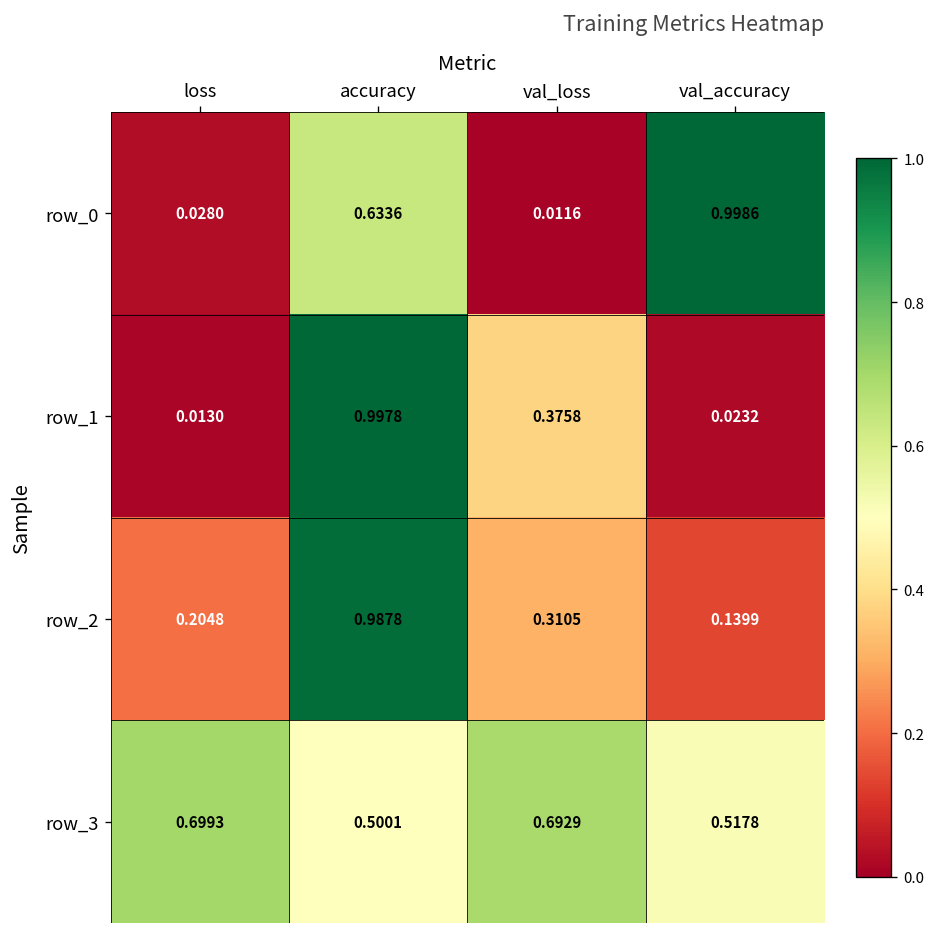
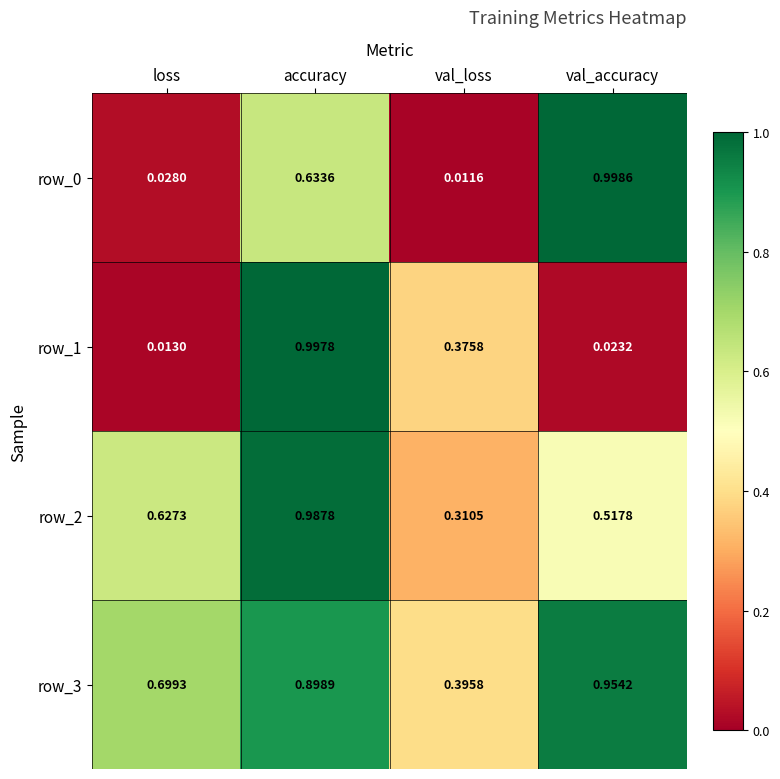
  {
    "row_0": {
      "loss": 0.0280,
      "accuracy": 0.6336,
      "val_loss": 0.0116,
      "val_accuracy": 0.9986
    },
    "row_1": {
      "loss": 0.0130,
      "accuracy": 0.9978,
      "val_loss": 0.3758,
      "val_accuracy": 0.0232
    },
    "row_2": {
-     "loss": 0.2048,
+     "loss": 0.6273,
      "accuracy": 0.9878,
      "val_loss": 0.3105,
-     "val_accuracy": 0.1399
+     "val_accuracy": 0.5178
    },
    "row_3": {
      "loss": 0.6993,
-     "accuracy": 0.5001,
-     "val_loss": 0.6929,
-     "val_accuracy": 0.5178
+     "accuracy": 0.8989,
+     "val_loss": 0.3958,
+     "val_accuracy": 0.9542
    }
  }
